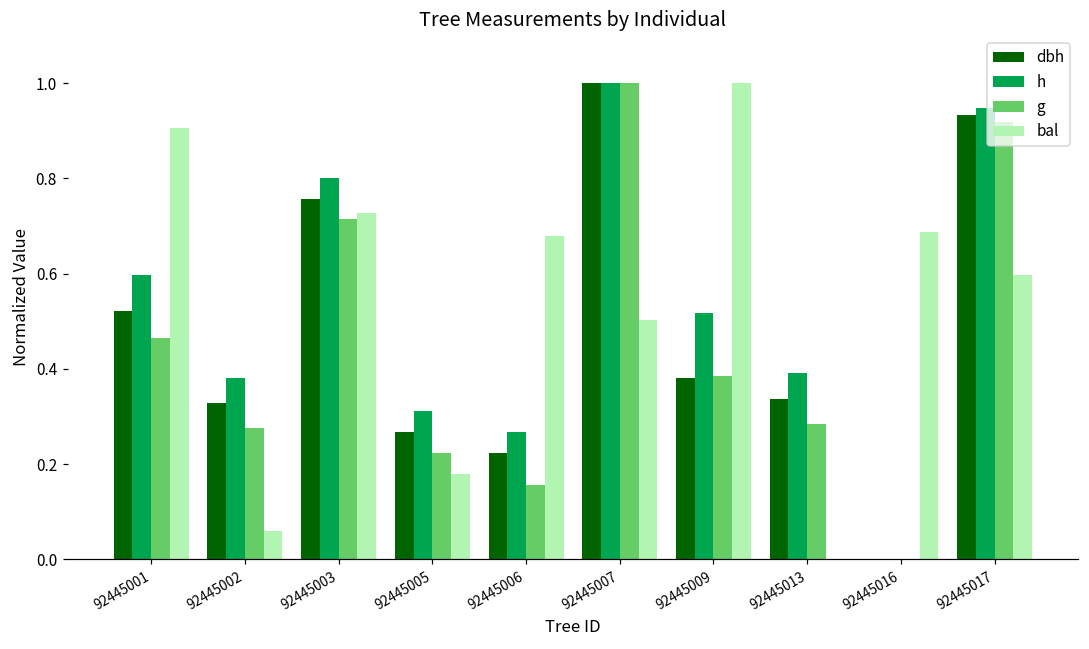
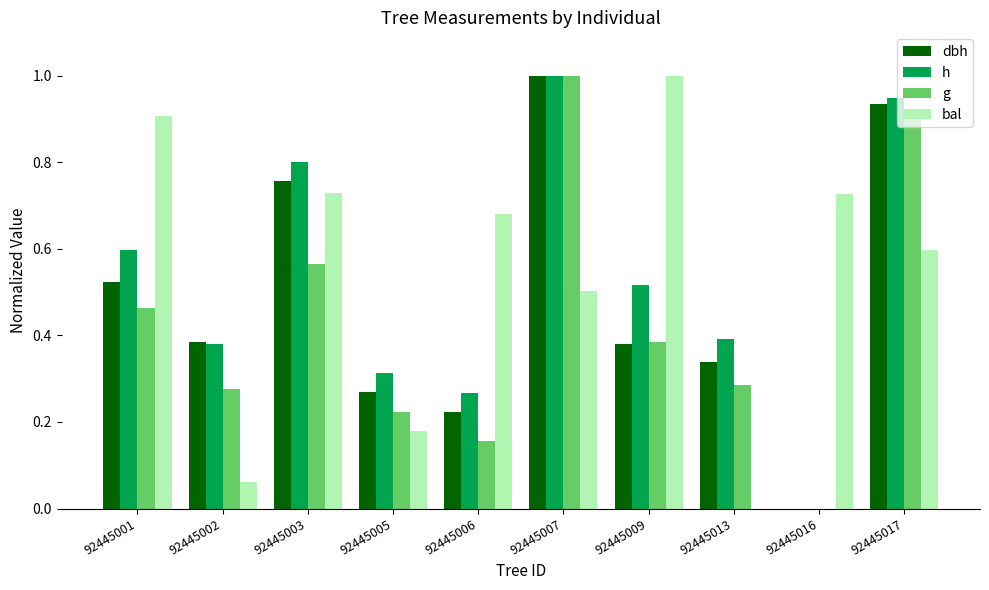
  {
    "dbh": {
      "92445001": 0.52,
-     "92445002": 0.33,
+     "92445002": 0.39,
      "92445003": 0.76,
      "92445005": 0.27,
      "92445006": 0.22,
      "92445007": 1.00,
      "92445009": 0.38,
      "92445013": 0.34,
      "92445016": 0.00,
      "92445017": 0.93
    },
    "h": {
      "92445001": 0.60,
      "92445002": 0.38,
      "92445003": 0.80,
      "92445005": 0.31,
      "92445006": 0.27,
      "92445007": 1.00,
      "92445009": 0.52,
      "92445013": 0.39,
      "92445016": 0.00,
      "92445017": 0.95
    },
    "g": {
      "92445001": 0.46,
      "92445002": 0.28,
-     "92445003": 0.71,
+     "92445003": 0.57,
      "92445005": 0.22,
      "92445006": 0.16,
      "92445007": 1.00,
      "92445009": 0.38,
      "92445013": 0.28,
      "92445016": 0.00
    },
    "bal": {
      "92445001": 0.91,
      "92445002": 0.06,
      "92445003": 0.73,
      "92445005": 0.18,
      "92445006": 0.68,
      "92445007": 0.50,
      "92445009": 1.00,
      "92445013": 0.00,
-     "92445016": 0.69,
+     "92445016": 0.73,
      "92445017": 0.60
    }
  }
